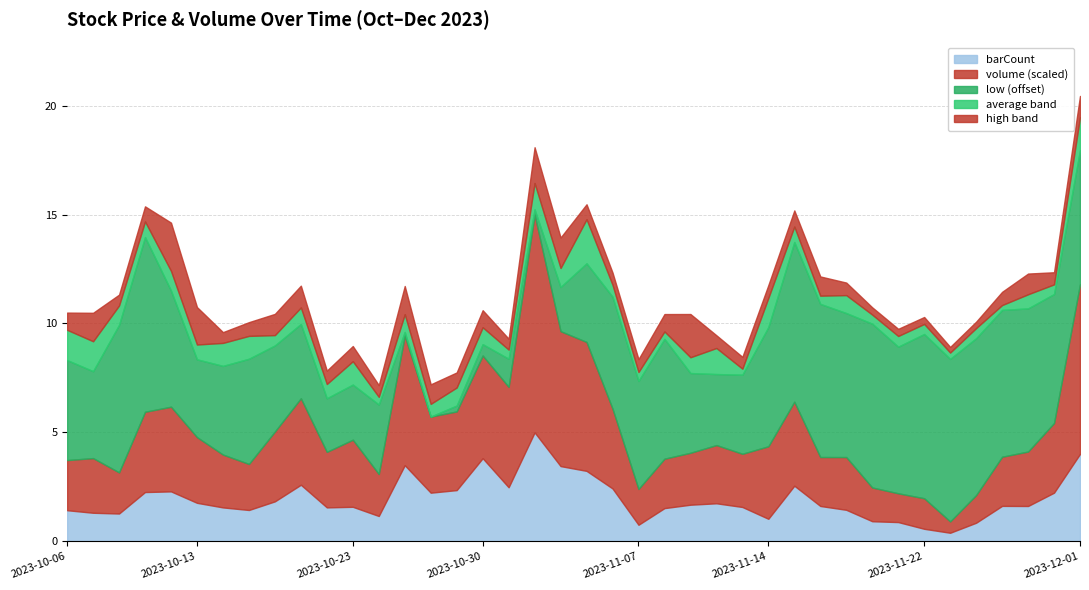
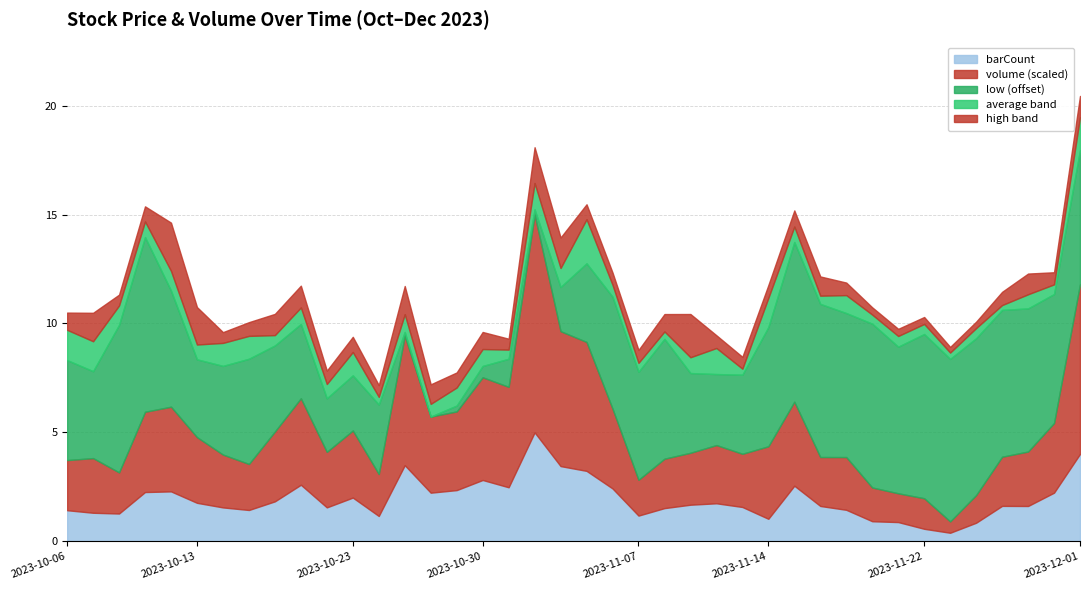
  {
    "barCount": {
      "2023-10-06": 1.4,
      "2023-10-13": 1.8,
-     "2023-10-23": 1.6,
-     "2023-10-30": 3.8,
-     "2023-11-07": 0.8,
+     "2023-10-23": 2.0,
+     "2023-10-30": 2.8,
+     "2023-11-07": 1.2,
      "2023-11-14": 1.0,
      "2023-11-22": 0.6,
      "2023-12-01": 4.0
    }
  }
